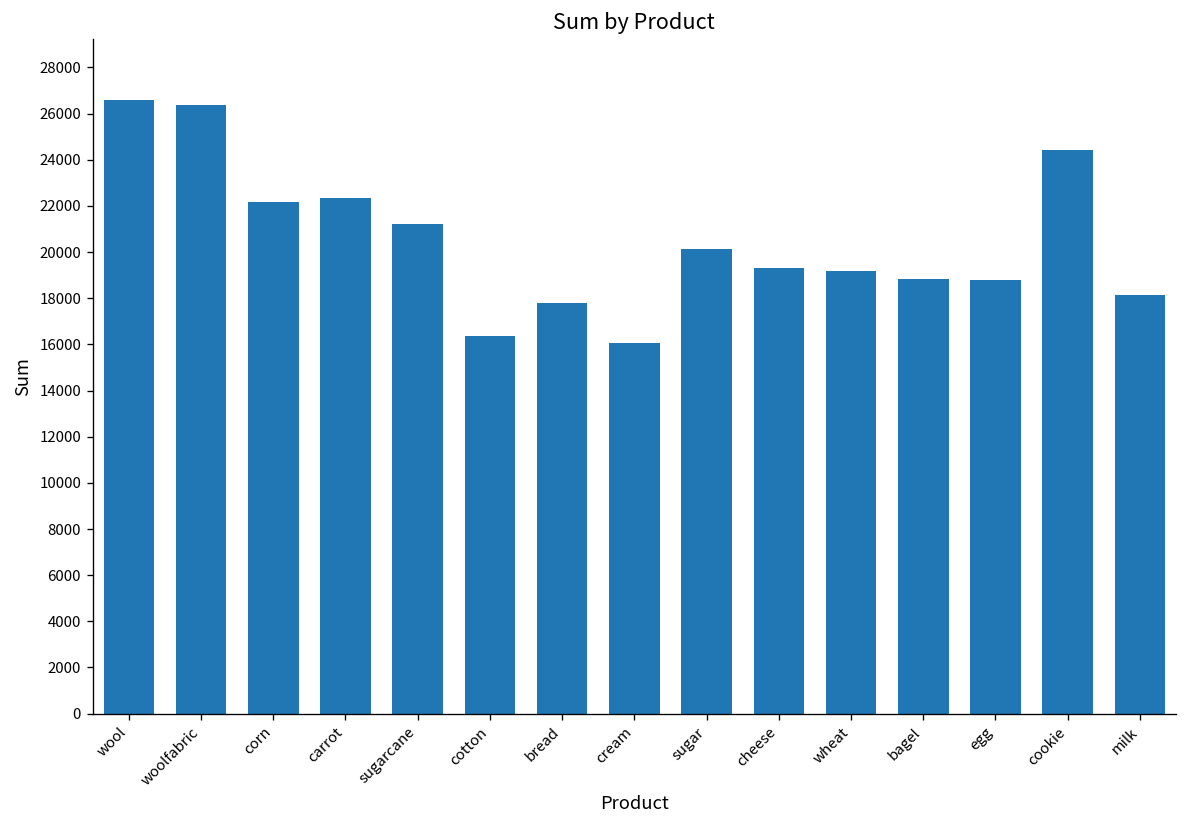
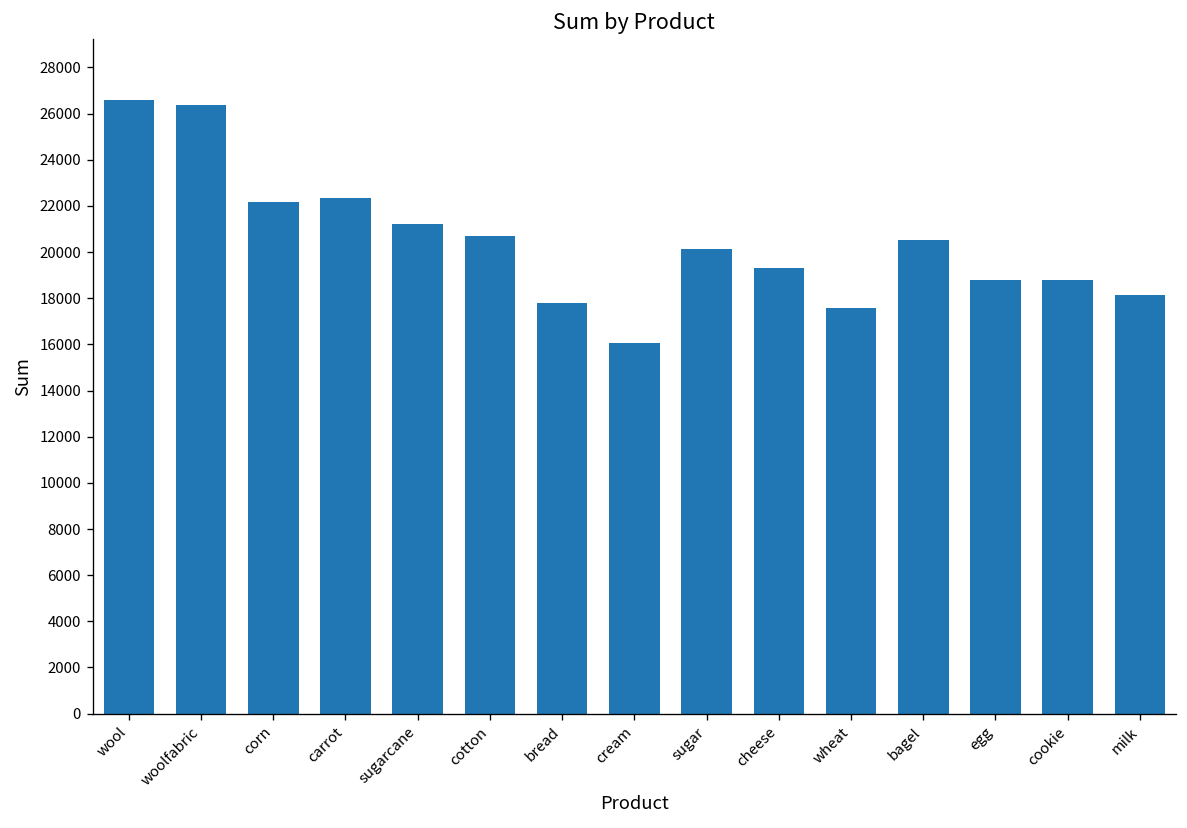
  {
    "wool": 26600,
    "woolfabric": 26400,
    "corn": 22200,
    "carrot": 22300,
    "sugarcane": 21200,
-   "cotton": 16400,
+   "cotton": 20700,
    "bread": 17800,
    "cream": 16000,
    "sugar": 20100,
    "cheese": 19300,
-   "wheat": 19200,
-   "bagel": 18800,
+   "wheat": 17600,
+   "bagel": 20500,
    "egg": 18800,
-   "cookie": 24400,
+   "cookie": 18800,
    "milk": 18200
  }
